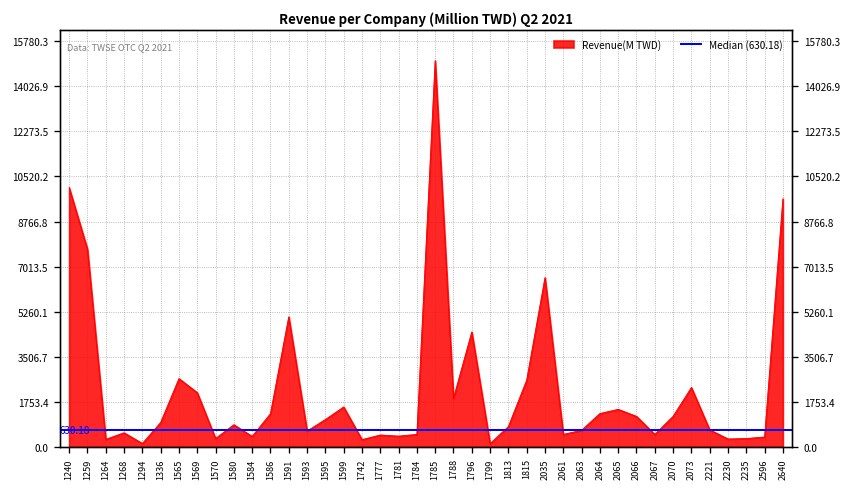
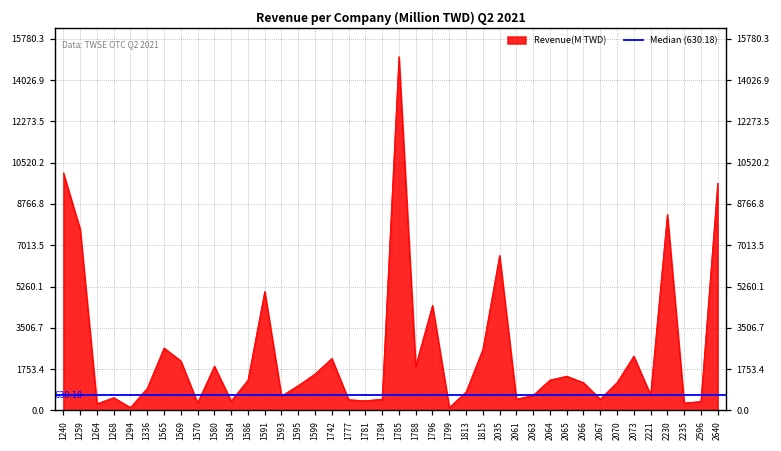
  {
    "1240": 10100,
    "1259": 7700,
    "1268": 500,
    "1294": 100,
    "1336": 900,
    "1565": 2600,
    "1569": 2100,
    "1570": 300,
-   "1580": 900,
+   "1580": 1900,
    "1584": 400,
    "1586": 1300,
    "1591": 5100,
    "1593": 600,
    "1595": 1100,
    "1599": 1500,
-   "1742": 300,
+   "1742": 2200,
    "1777": 500,
    "1781": 400,
    "1784": 500,
    "1785": 15000,
    "1788": 1900,
    "1796": 4500,
    "1799": 100,
    "1813": 800,
    "1815": 2600,
    "2035": 6600,
    "2061": 500,
    "2063": 600,
    "2064": 1300,
    "2065": 1500,
    "2066": 1200,
    "2067": 500,
    "2070": 1200,
    "2073": 2300,
    "2221": 700,
-   "2230": 300,
+   "2230": 8300,
    "2235": 300,
    "2596": 400,
    "2640": 9600
  }
